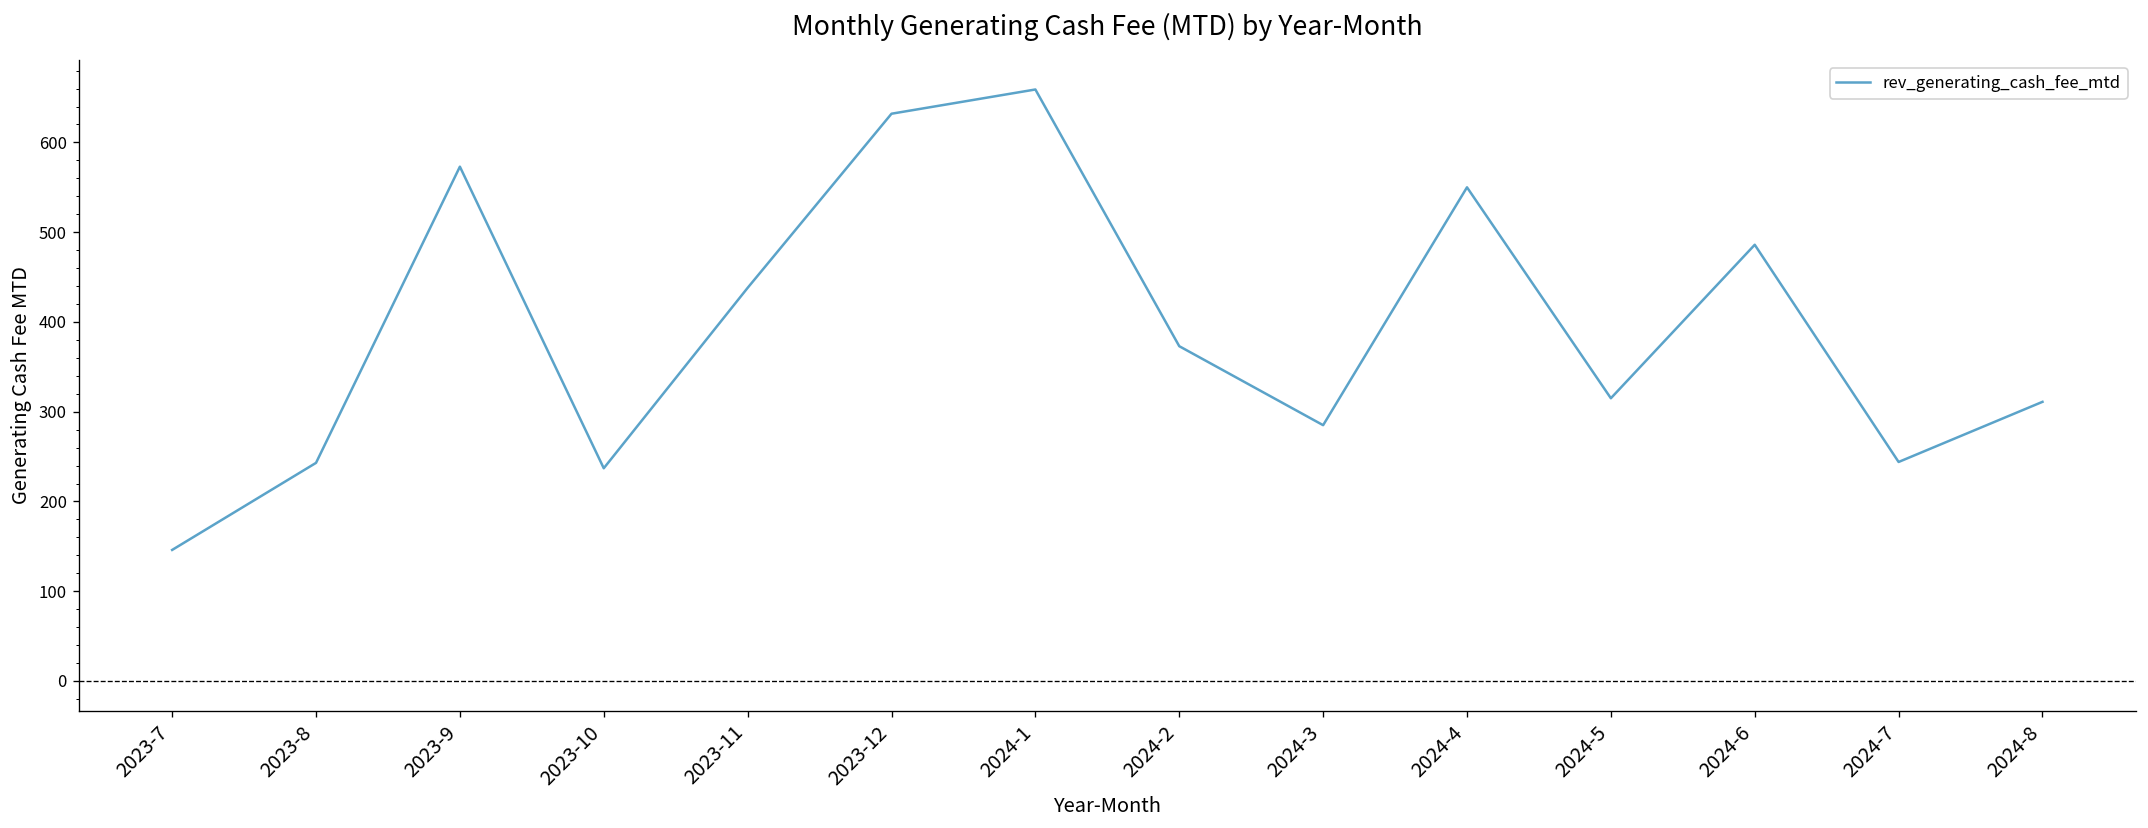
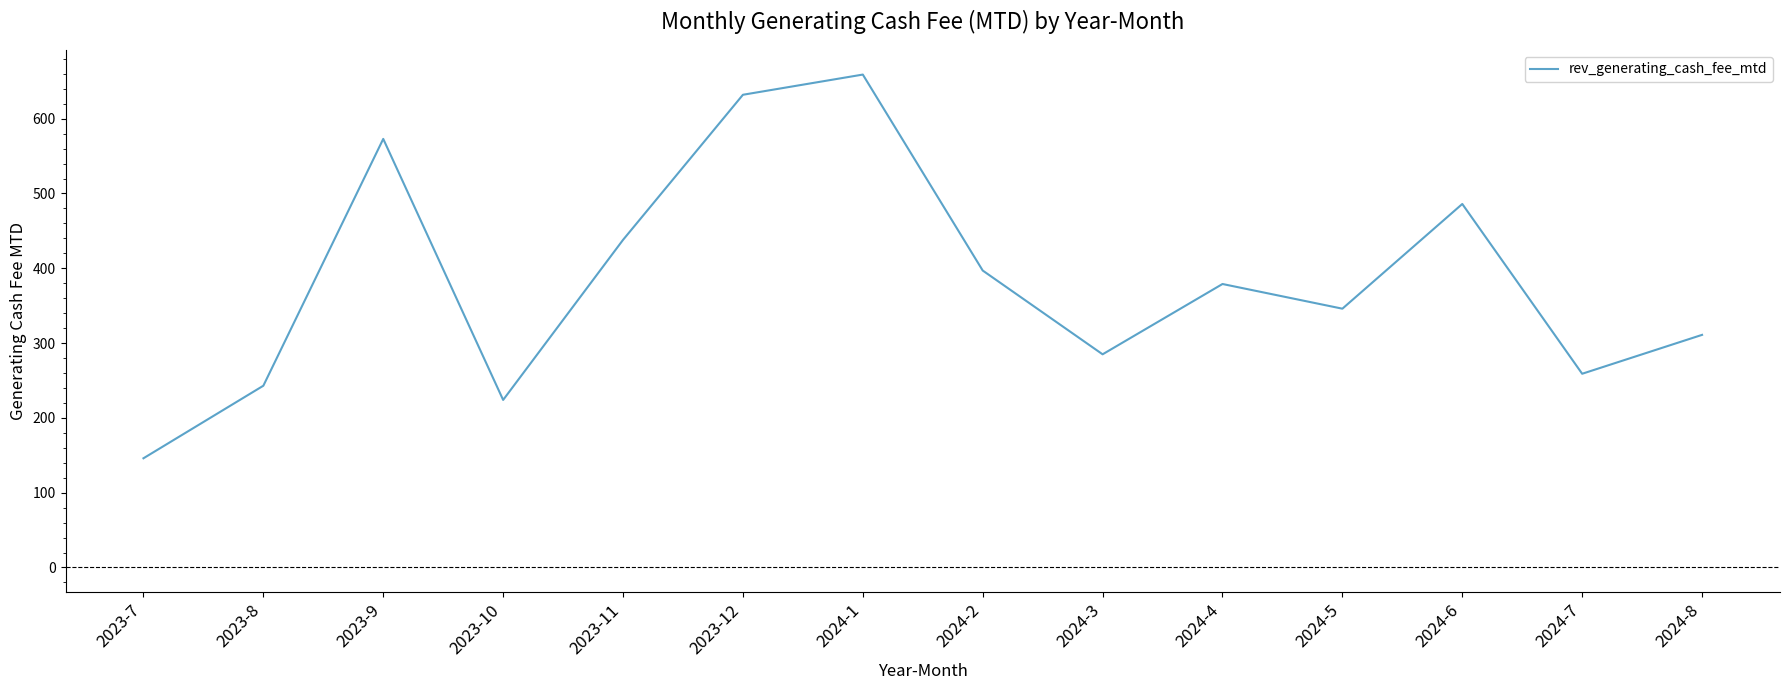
  {
    "2023-7": 150,
    "2023-8": 240,
    "2023-9": 570,
-   "2023-10": 240,
+   "2023-10": 220,
    "2023-11": 440,
    "2023-12": 630,
    "2024-1": 660,
-   "2024-2": 370,
+   "2024-2": 400,
    "2024-3": 290,
-   "2024-4": 550,
-   "2024-5": 320,
+   "2024-4": 380,
+   "2024-5": 350,
    "2024-6": 490,
-   "2024-7": 240,
+   "2024-7": 260,
    "2024-8": 310
  }
